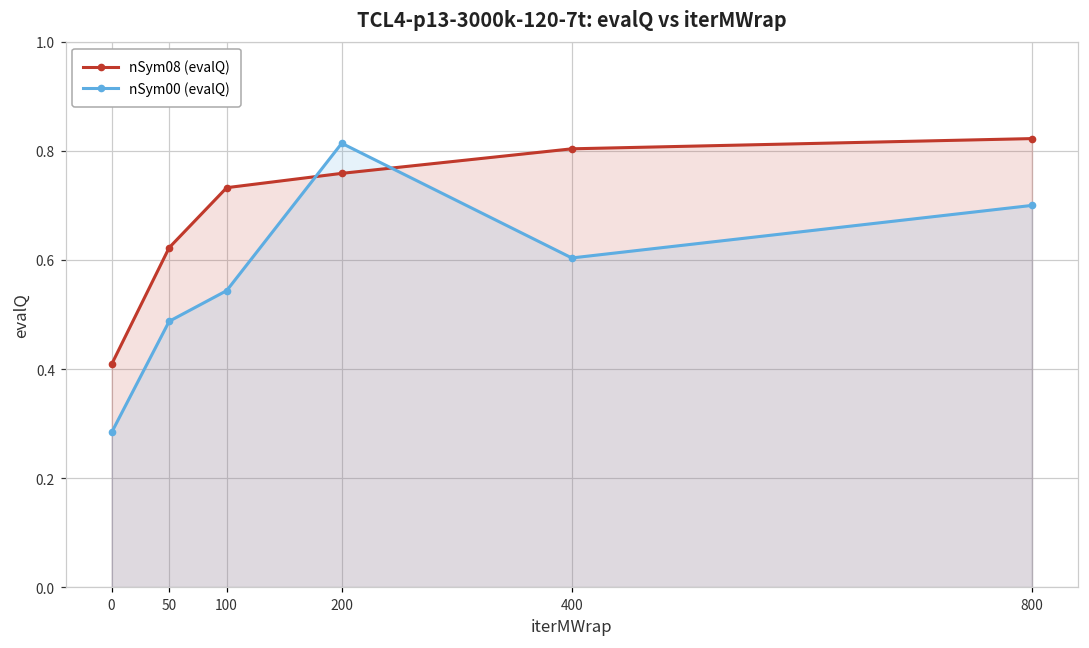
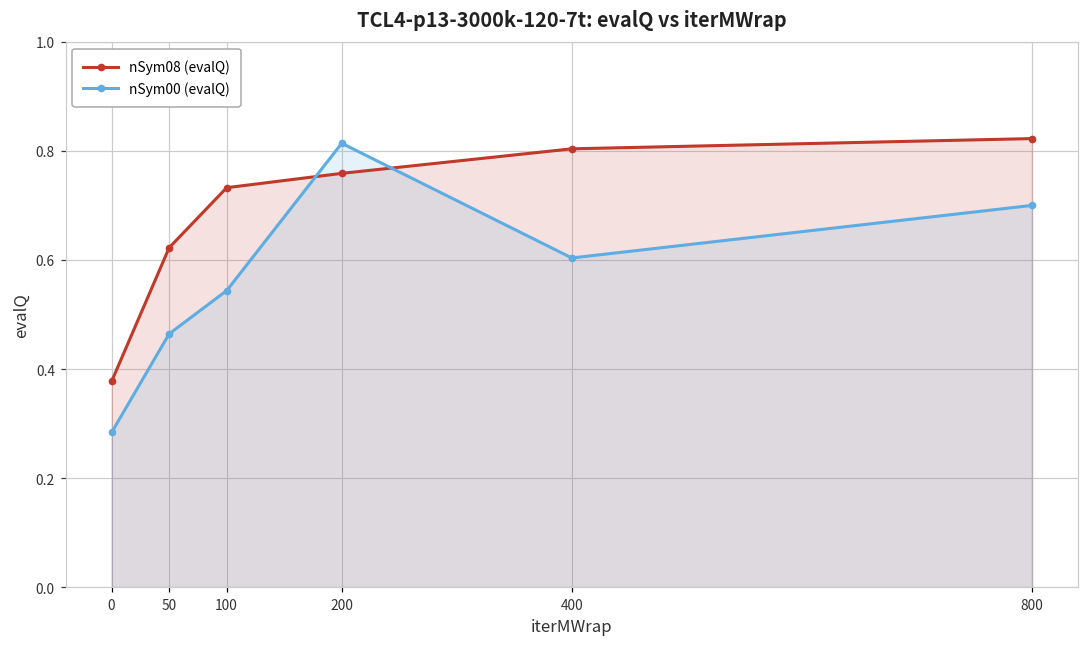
  {
    "nSym08 (evalQ)": {
-     "0": 0.41,
+     "0": 0.38,
      "50": 0.62,
      "100": 0.73,
      "200": 0.76,
      "400": 0.80,
      "800": 0.82
    },
    "nSym00 (evalQ)": {
      "0": 0.28,
-     "50": 0.49,
+     "50": 0.46,
      "100": 0.54,
      "200": 0.81,
      "400": 0.60,
      "800": 0.70
    }
  }
